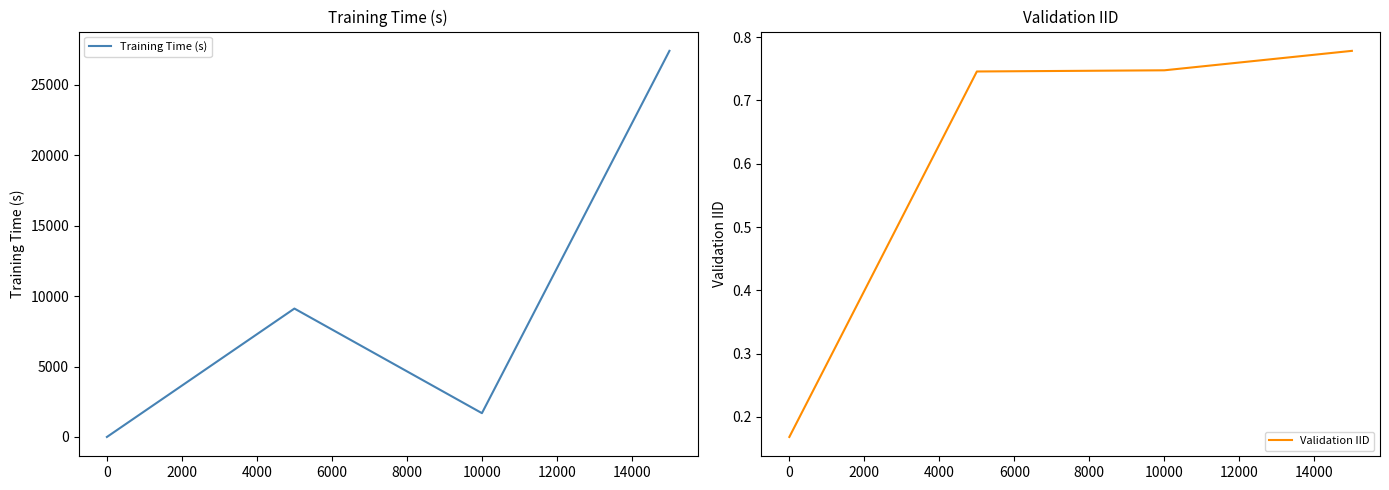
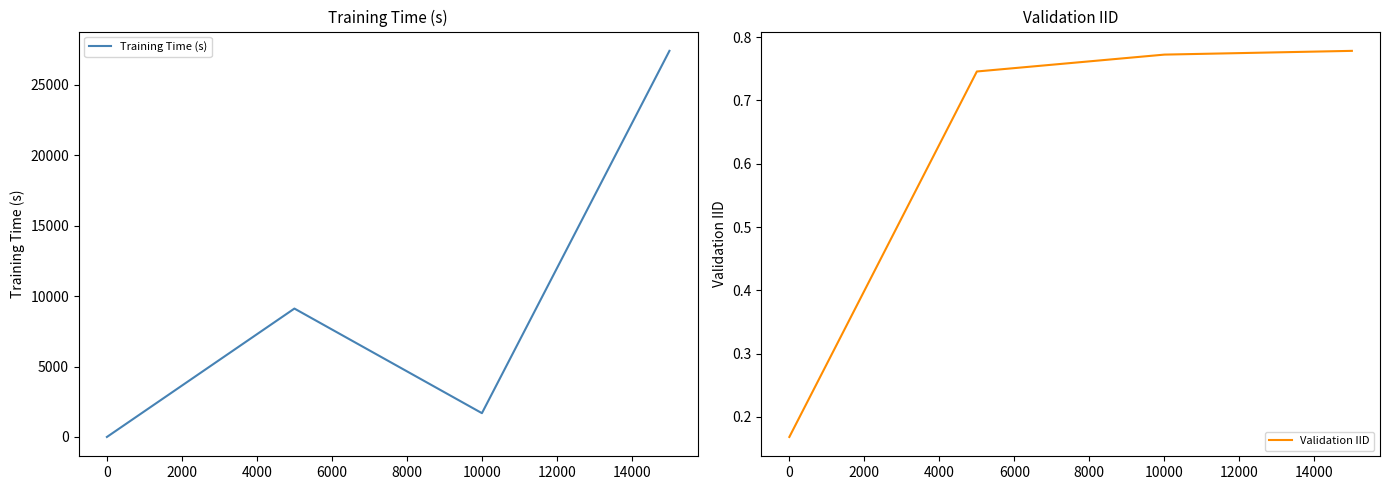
  {
    "Training Time (s)": {
      "0": 0,
      "10000": 1700
    },
    "Validation IID": {
      "0": 0.17,
-     "10000": 0.75
+     "10000": 0.77
    }
  }
